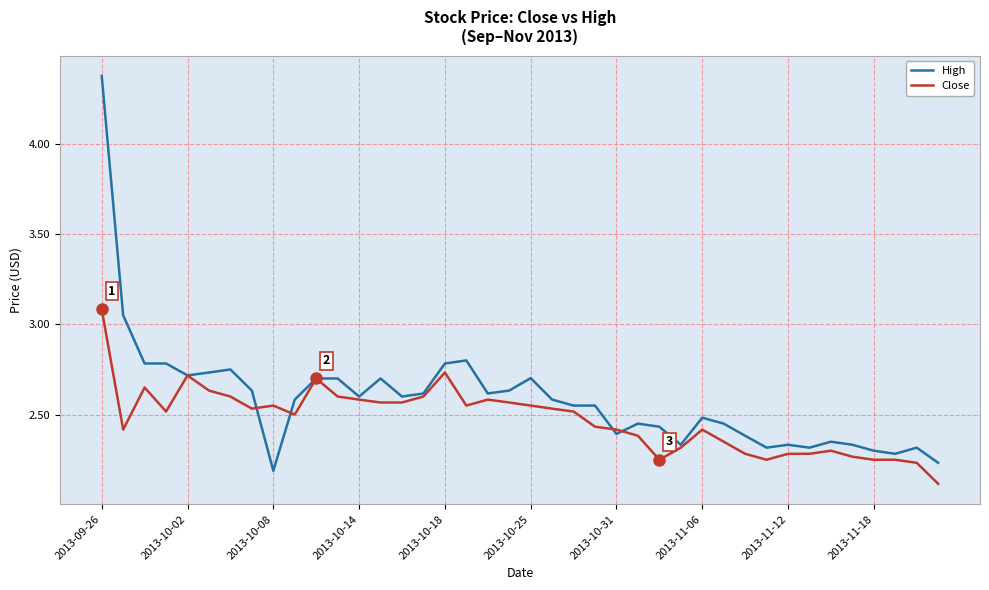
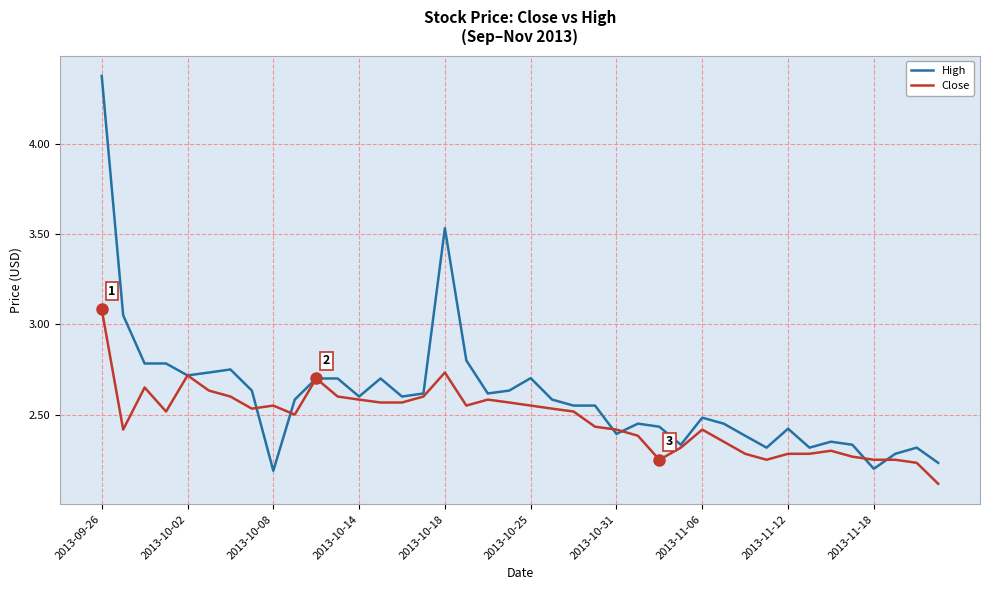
  {
    "High": {
      "2013-09-26": 4.38,
      "2013-10-08": 2.19,
      "2013-10-14": 2.60,
-     "2013-10-18": 2.78,
+     "2013-10-18": 3.53,
      "2013-10-25": 2.70,
      "2013-10-31": 2.39,
      "2013-11-06": 2.48,
-     "2013-11-12": 2.33,
-     "2013-11-18": 2.3
+     "2013-11-12": 2.42,
+     "2013-11-18": 2.2
    }
  }
